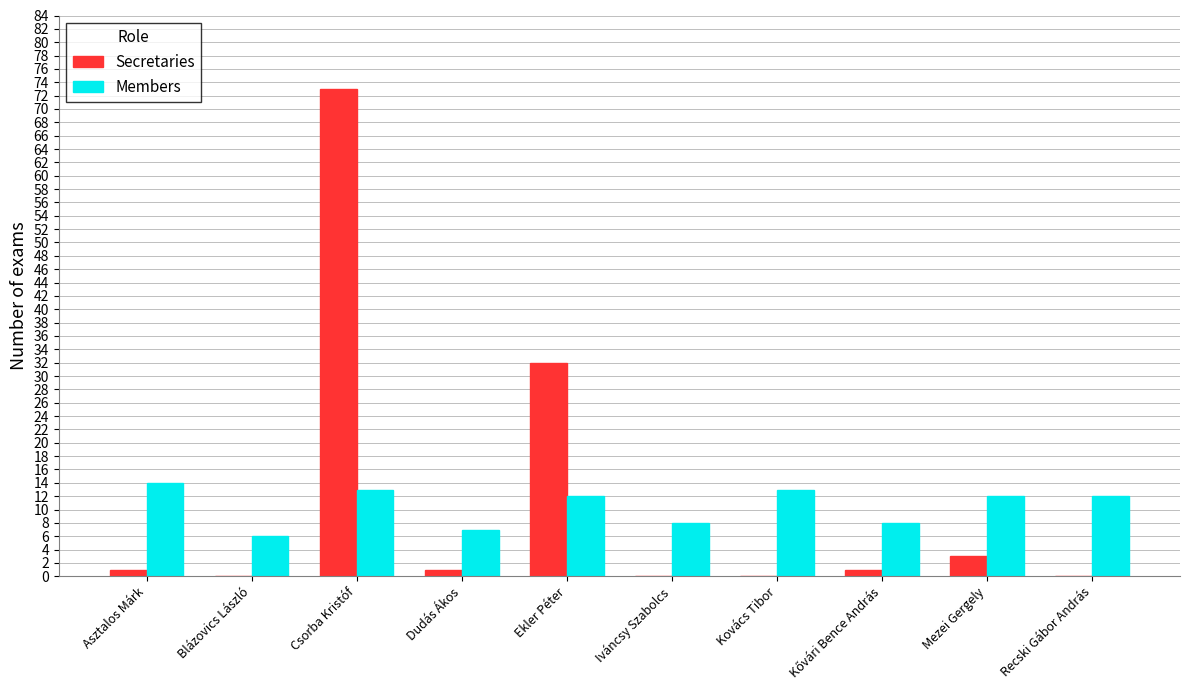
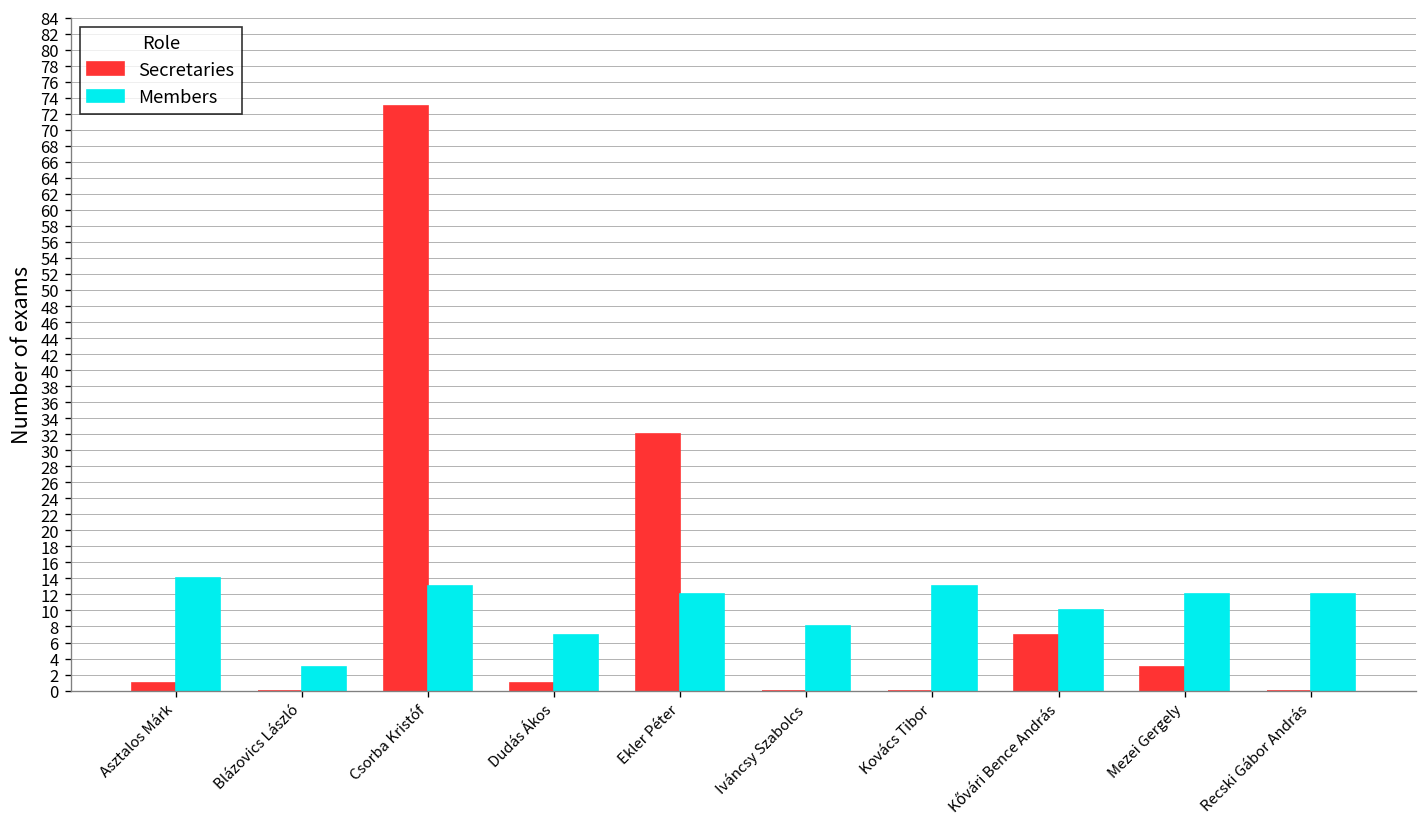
  {
    "Secretaries": {
      "Asztalos Márk": 1,
      "Blázovics László": 0,
      "Csorba Kristóf": 73,
      "Dudás Ákos": 1,
      "Ekler Péter": 32,
      "Iváncsy Szabolcs": 0,
      "Kovács Tibor": 0,
-     "Kővári Bence András": 1,
+     "Kővári Bence András": 7,
      "Mezei Gergely": 3,
      "Recski Gábor András": 0
    },
    "Members": {
      "Asztalos Márk": 14,
-     "Blázovics László": 6,
+     "Blázovics László": 3,
      "Csorba Kristóf": 13,
      "Dudás Ákos": 7,
      "Ekler Péter": 12,
      "Iváncsy Szabolcs": 8,
      "Kovács Tibor": 13,
-     "Kővári Bence András": 8,
+     "Kővári Bence András": 10,
      "Mezei Gergely": 12,
      "Recski Gábor András": 12
    }
  }
